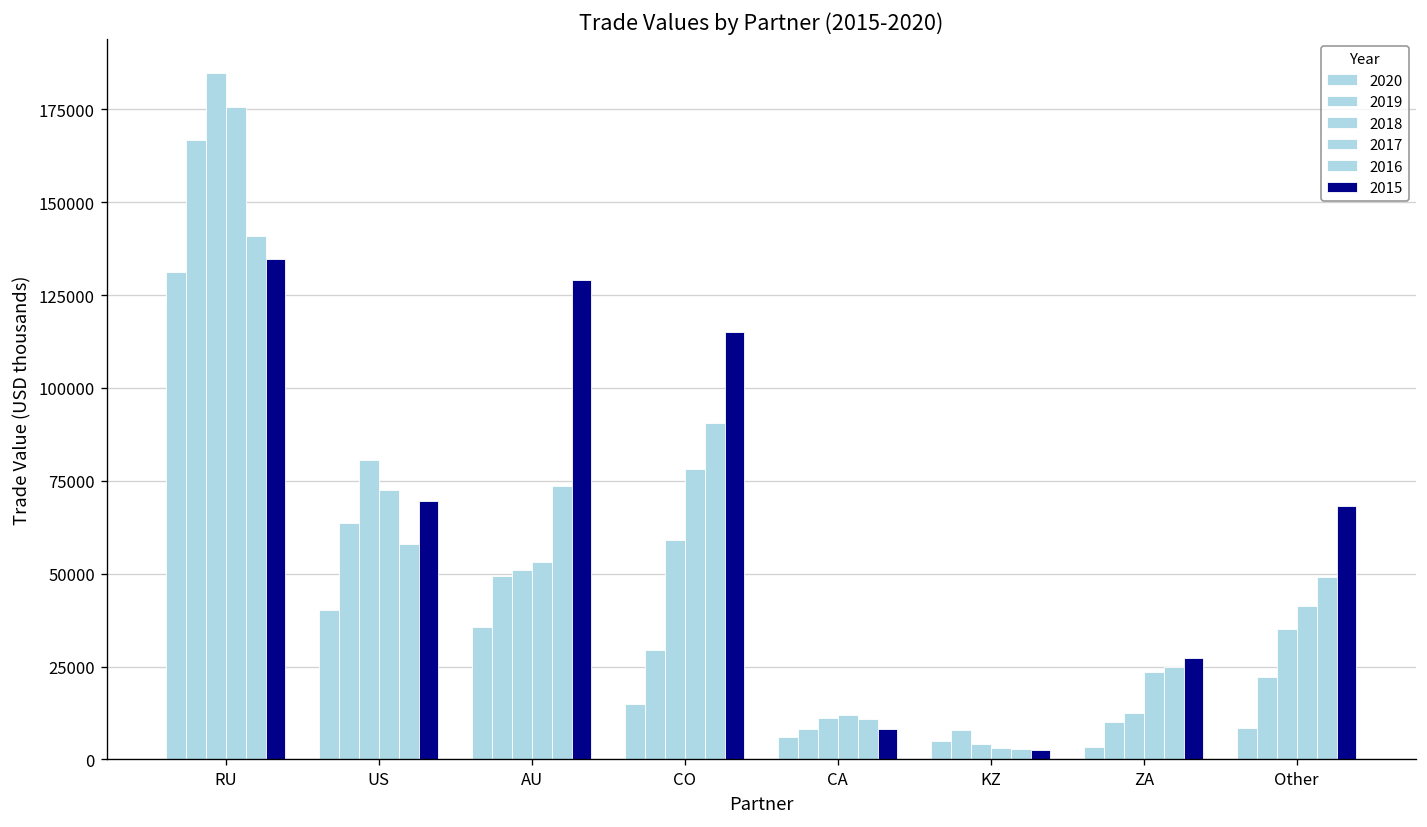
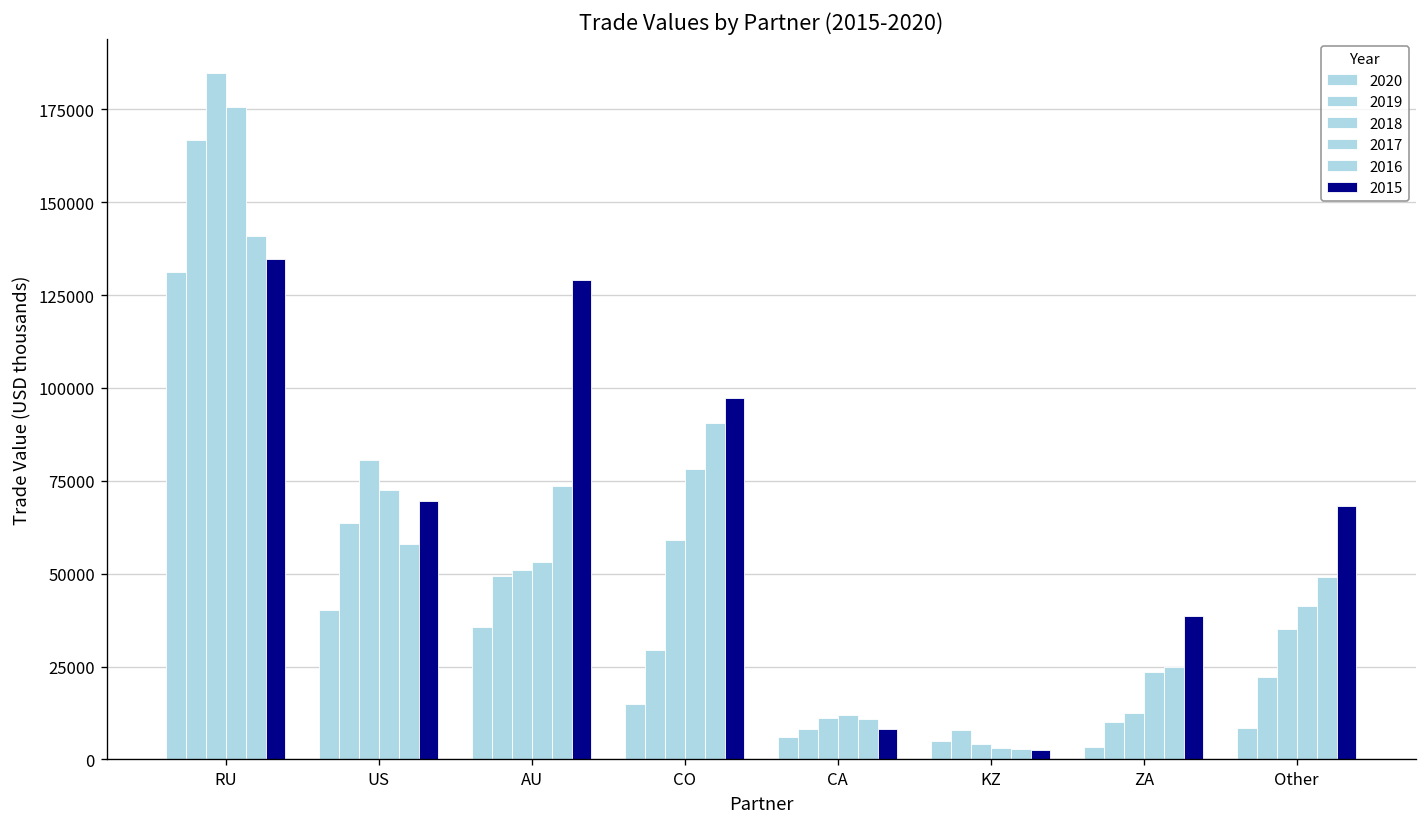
  {
    "2015": {
      "RU": 135000,
      "US": 70000,
      "AU": 129000,
-     "CO": 115000,
+     "CO": 97000,
      "CA": 8000,
      "KZ": 3000,
-     "ZA": 27000,
+     "ZA": 39000,
      "Other": 68000
    }
  }
